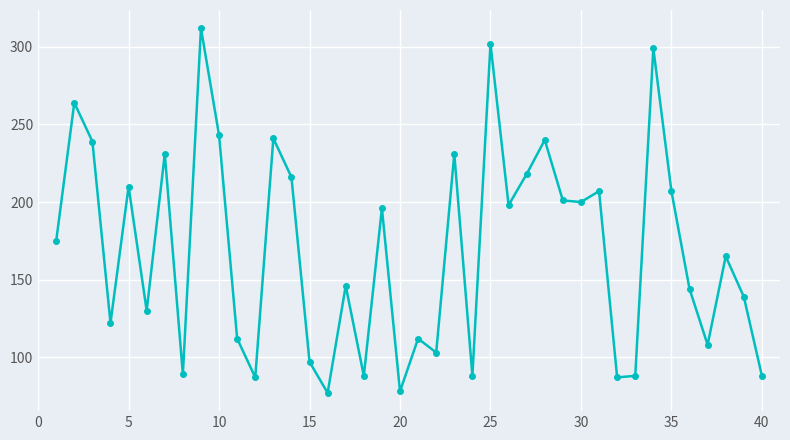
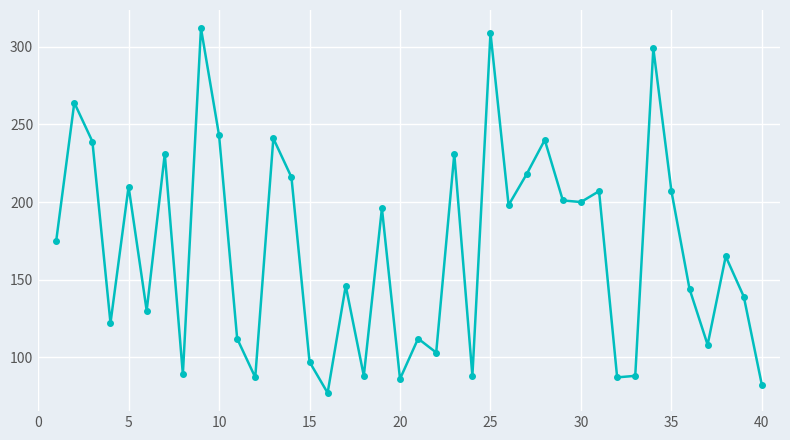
  {
    "5": 210,
    "10": 243,
    "15": 97,
-   "20": 78,
-   "25": 302,
+   "20": 86,
+   "25": 309,
    "30": 200,
    "35": 207,
-   "40": 88
+   "40": 82
  }
